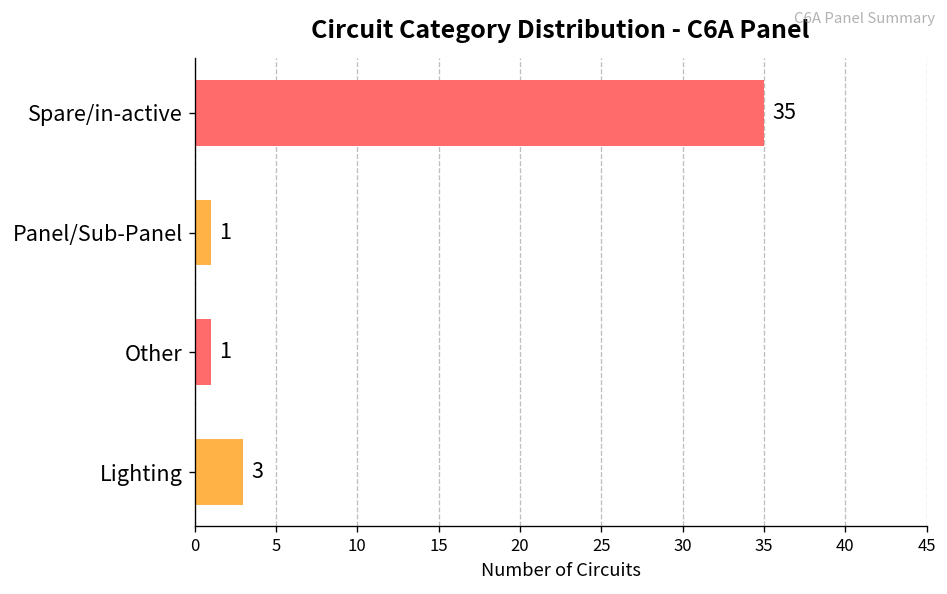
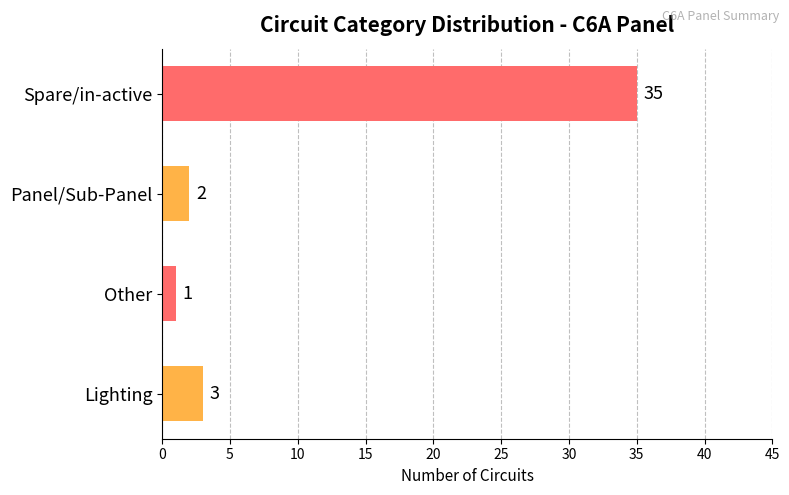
  {
    "Spare/in-active": 35,
-   "Panel/Sub-Panel": 1,
+   "Panel/Sub-Panel": 2,
    "Other": 1,
    "Lighting": 3
  }
